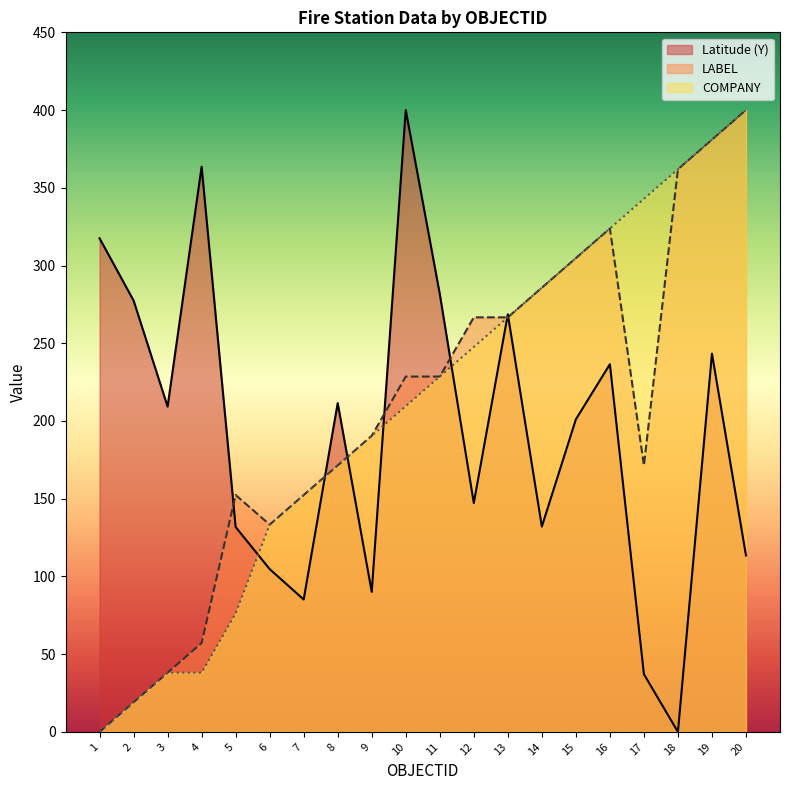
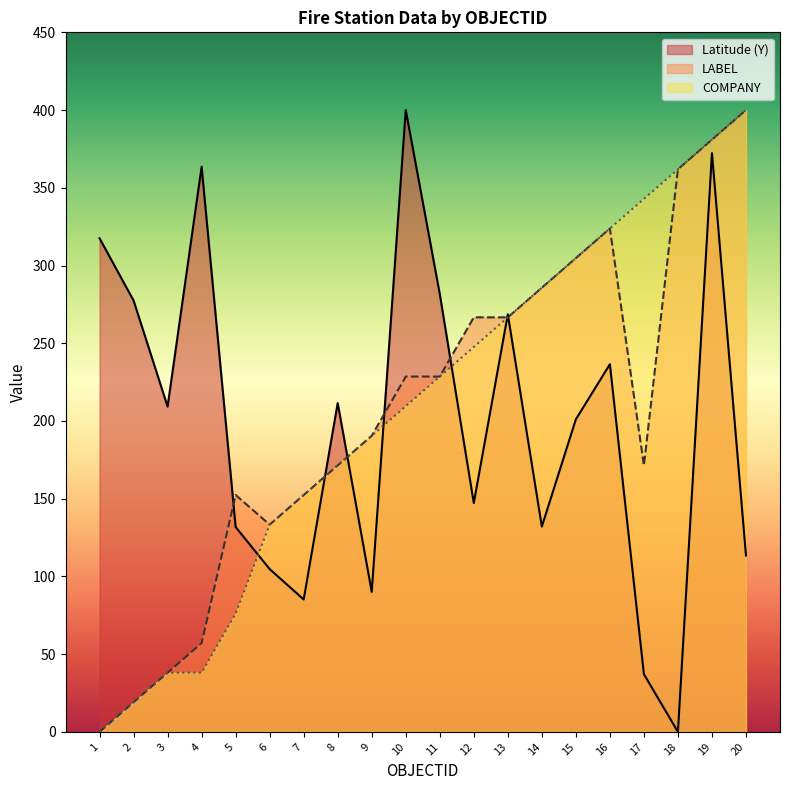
  {
    "Latitude (Y)": {
      "1": 318,
      "2": 277,
      "3": 209,
      "4": 364,
      "5": 132,
      "6": 105,
      "7": 85,
      "8": 212,
      "9": 90,
      "10": 400,
      "11": 282,
      "12": 147,
      "13": 269,
      "14": 132,
      "15": 201,
      "16": 237,
      "17": 37,
      "18": 0,
-     "19": 243,
+     "19": 372,
      "20": 113
    },
    "LABEL": {
      "4": 57,
      "5": 152,
      "10": 229,
      "12": 267,
      "17": 171
    },
    "COMPANY": {
      "4": 38,
      "5": 76,
      "10": 210,
      "12": 248,
      "17": 343
    }
  }
